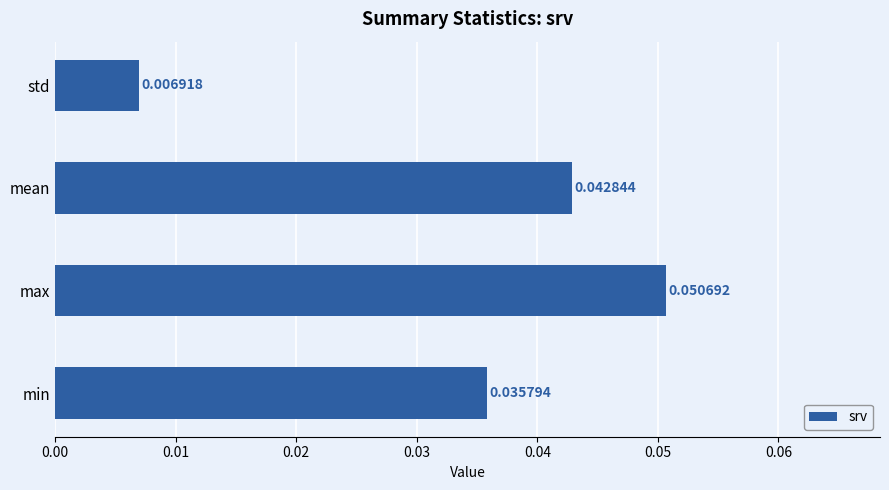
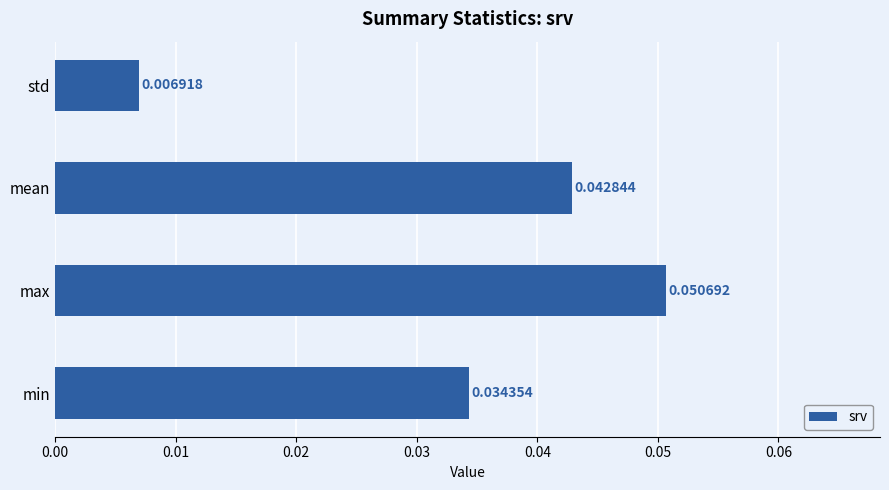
  {
    "std": 0.006918,
    "mean": 0.042844,
    "max": 0.050692,
-   "min": 0.035794
+   "min": 0.034354
  }
